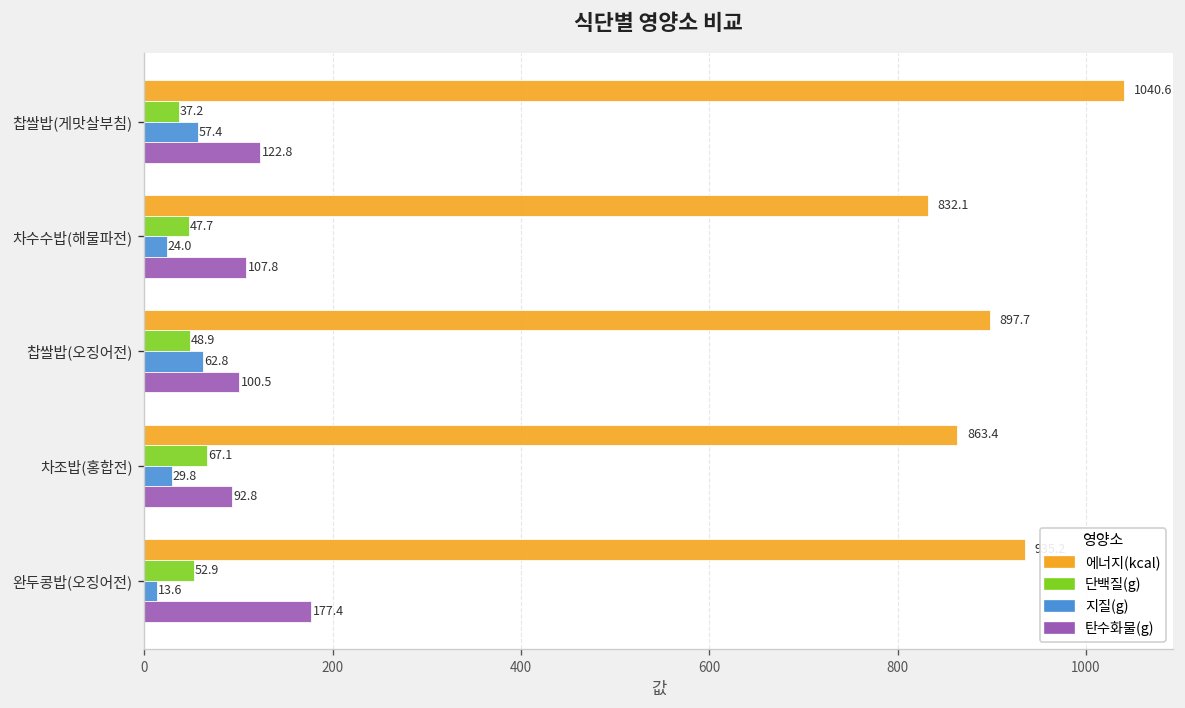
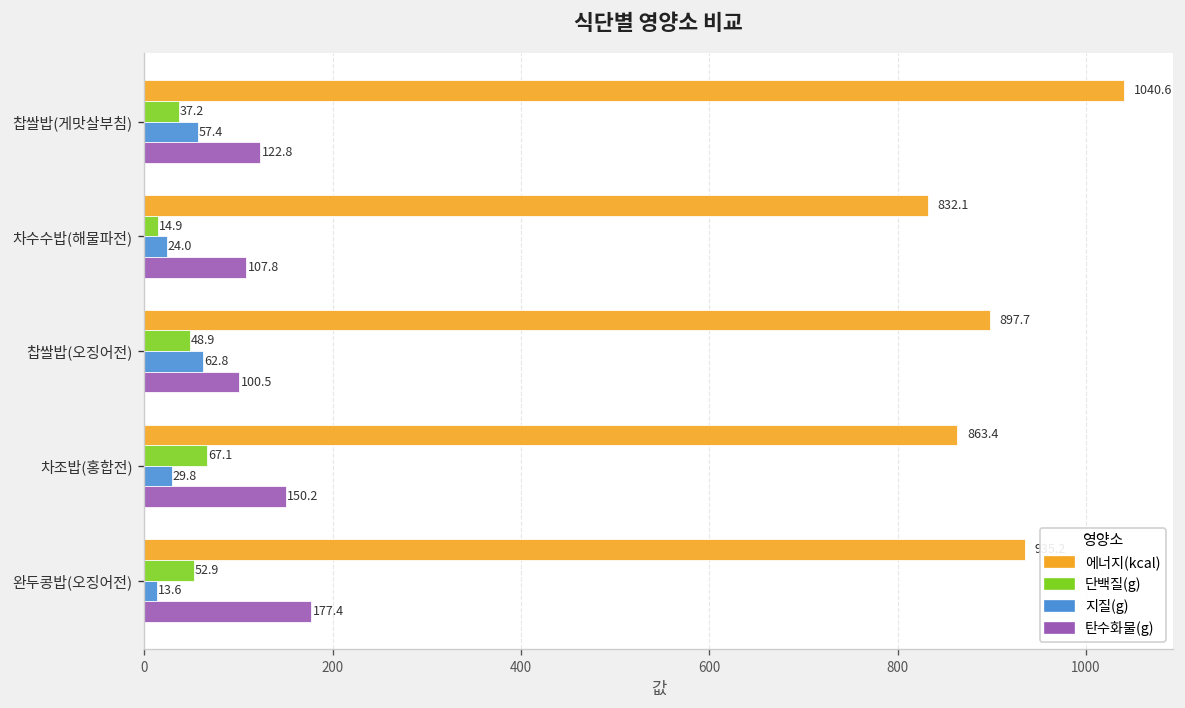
  {
    "에너지(kcal)": {
      "찹쌀밥(게맛살부침)": 1040.6,
      "차수수밥(해물파전)": 832.1,
      "찹쌀밥(오징어전)": 897.7,
      "차조밥(홍합전)": 863.4
    },
    "단백질(g)": {
      "찹쌀밥(게맛살부침)": 37.2,
-     "차수수밥(해물파전)": 47.7,
+     "차수수밥(해물파전)": 14.9,
      "찹쌀밥(오징어전)": 48.9,
      "차조밥(홍합전)": 67.1,
      "완두콩밥(오징어전)": 52.9
    },
    "지질(g)": {
      "찹쌀밥(게맛살부침)": 57.4,
      "차수수밥(해물파전)": 24.0,
      "찹쌀밥(오징어전)": 62.8,
      "차조밥(홍합전)": 29.8,
      "완두콩밥(오징어전)": 13.6
    },
    "탄수화물(g)": {
      "찹쌀밥(게맛살부침)": 122.8,
      "차수수밥(해물파전)": 107.8,
      "찹쌀밥(오징어전)": 100.5,
-     "차조밥(홍합전)": 92.8,
+     "차조밥(홍합전)": 150.2,
      "완두콩밥(오징어전)": 177.4
    }
  }
